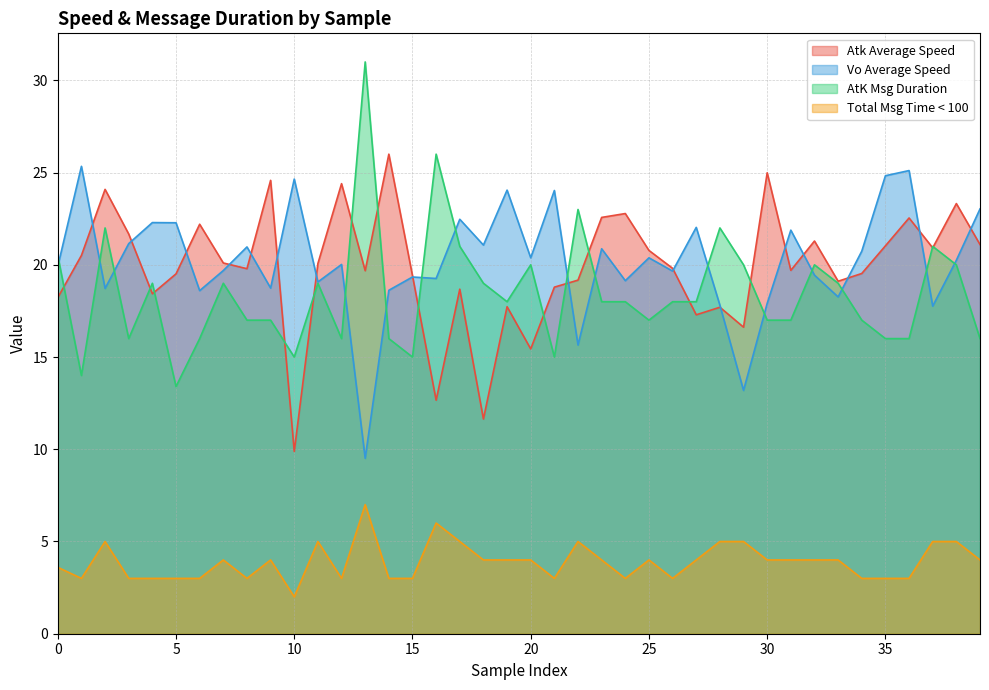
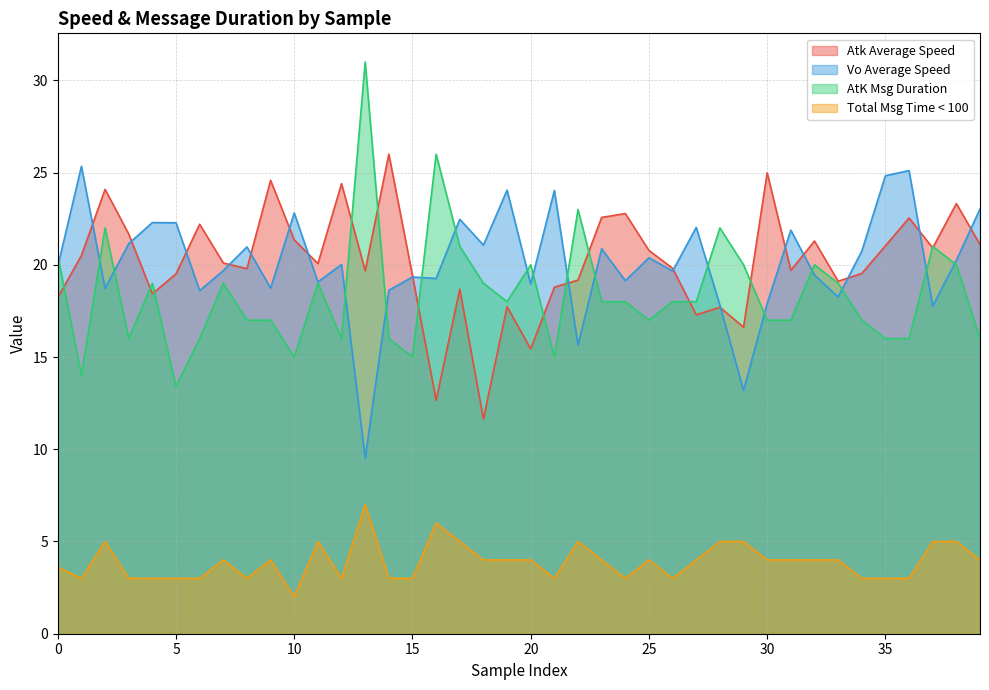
  {
    "Atk Average Speed": {
      "0": 18.2,
      "5": 19.5,
-     "10": 9.9,
+     "10": 21.4,
      "20": 15.4,
      "25": 20.8,
      "30": 25.0,
      "35": 21.0
    },
    "Vo Average Speed": {
      "0": 19.9,
      "5": 22.3,
-     "10": 24.7,
-     "20": 20.4,
+     "10": 22.8,
+     "20": 19.0,
      "25": 20.4,
      "30": 17.9,
      "35": 24.8
    },
    "AtK Msg Duration": {
      "0": 20.5,
      "5": 13.4,
      "10": 15.0,
      "15": 15.0,
      "20": 20.0,
      "25": 17.0,
      "30": 17.0,
      "35": 16.0
    },
    "Total Msg Time < 100": {
      "0": 3.6,
      "5": 3.0,
      "10": 2.0,
      "15": 3.0,
      "20": 4.0,
      "25": 4.0,
      "30": 4.0,
      "35": 3.0
    }
  }
